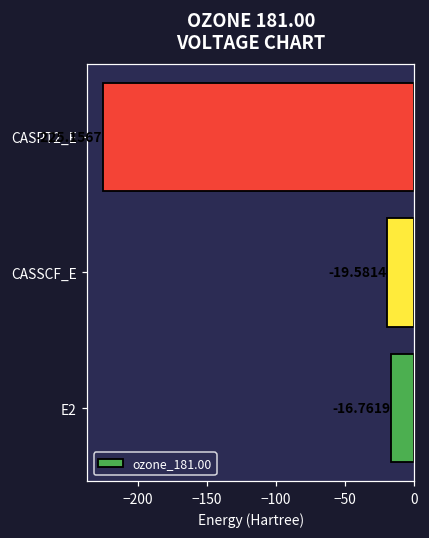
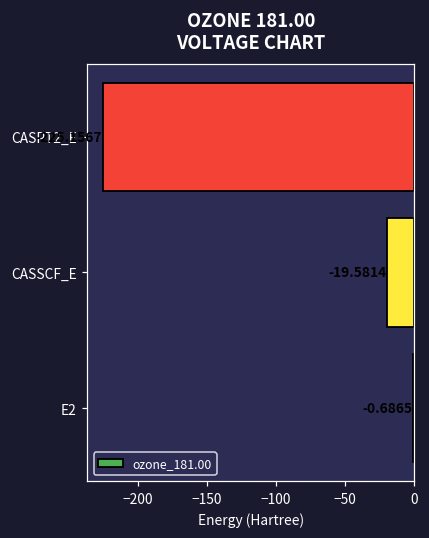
  {
    "CASSCF_E": -19.5814,
-   "E2": -16.7619
+   "E2": -0.6865
  }
